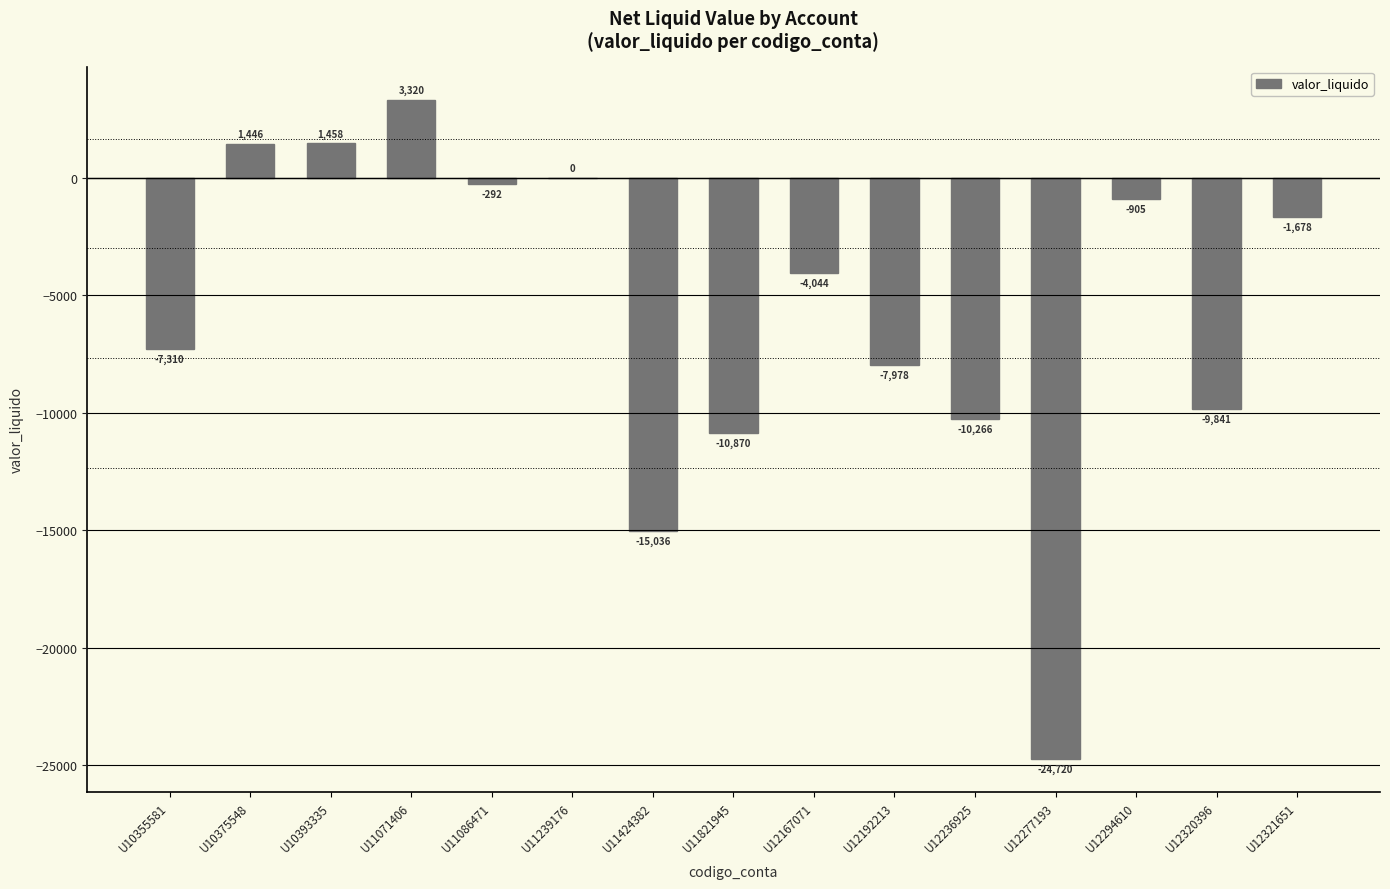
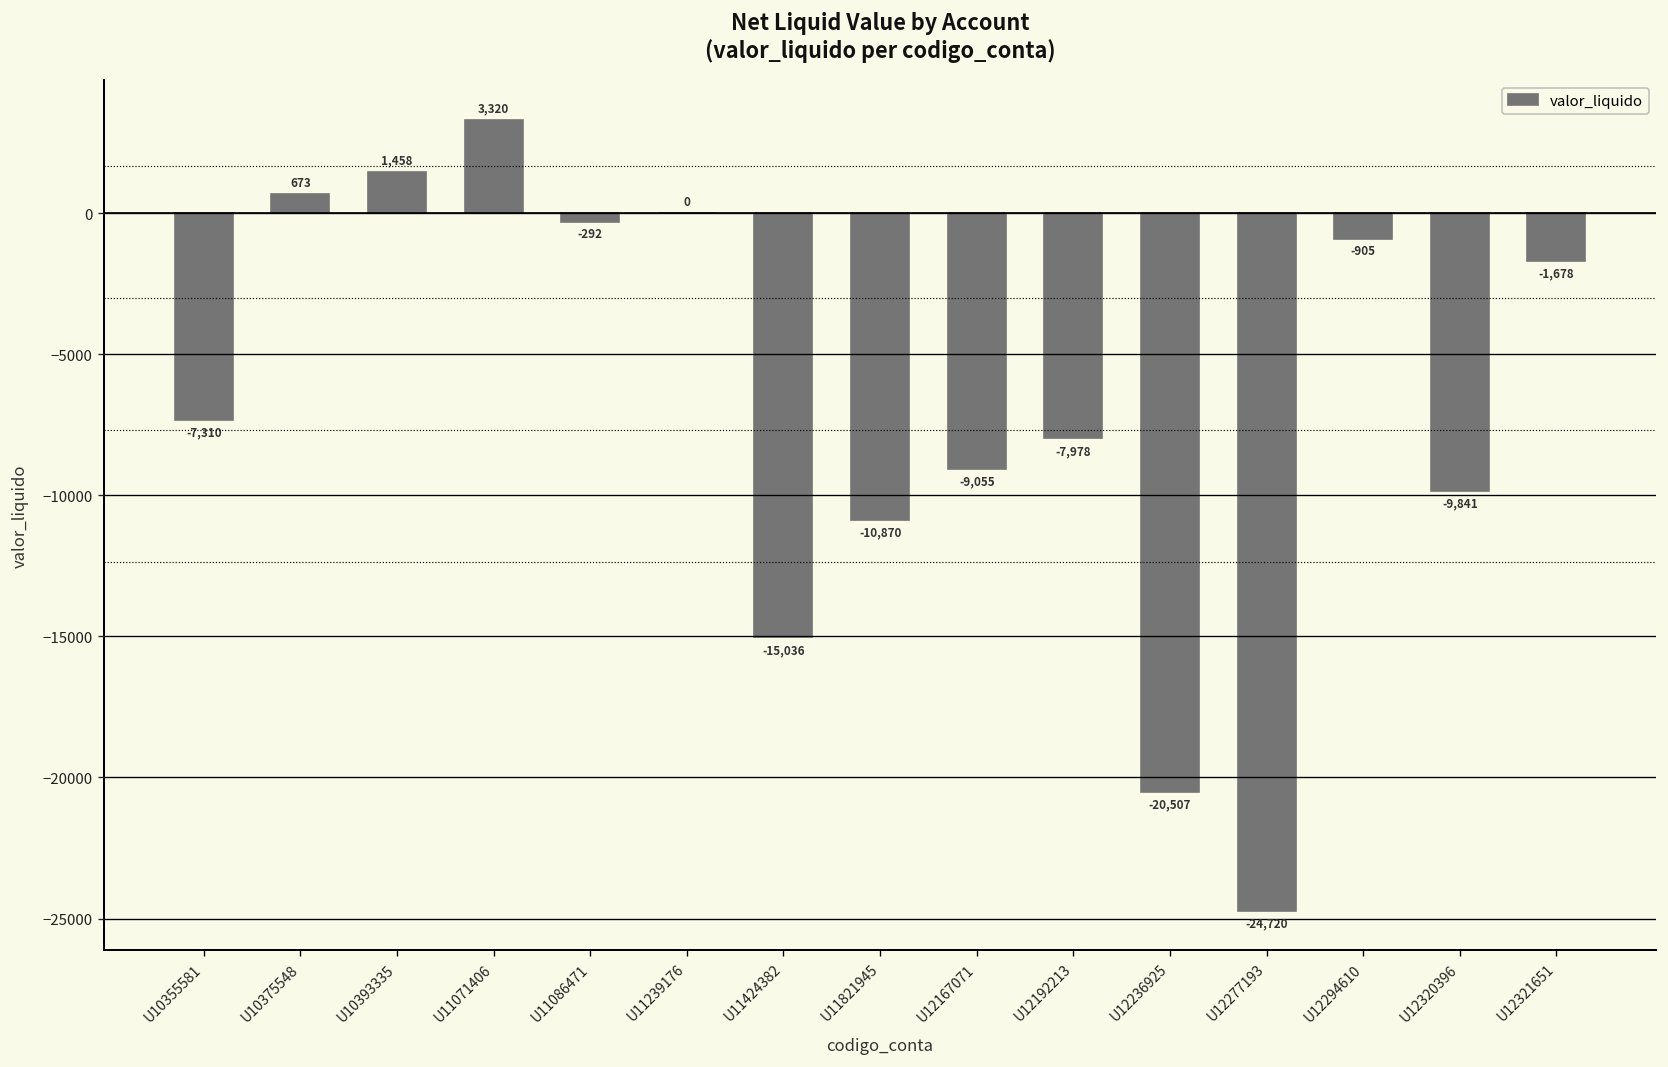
  {
    "U10355581": "-7,310",
-   "U10375548": "1,446",
+   "U10375548": "673",
    "U10393335": "1,458",
    "U11071406": "3,320",
    "U11086471": "-292",
    "U11239176": "0",
    "U11424382": "-15,036",
    "U11821945": "-10,870",
-   "U12167071": "-4,044",
+   "U12167071": "-9,055",
    "U12192213": "-7,978",
-   "U12236925": "-10,266",
+   "U12236925": "-20,507",
    "U12277193": "-24,720",
    "U12294610": "-905",
    "U12320396": "-9,841",
    "U12321651": "-1,678"
  }
